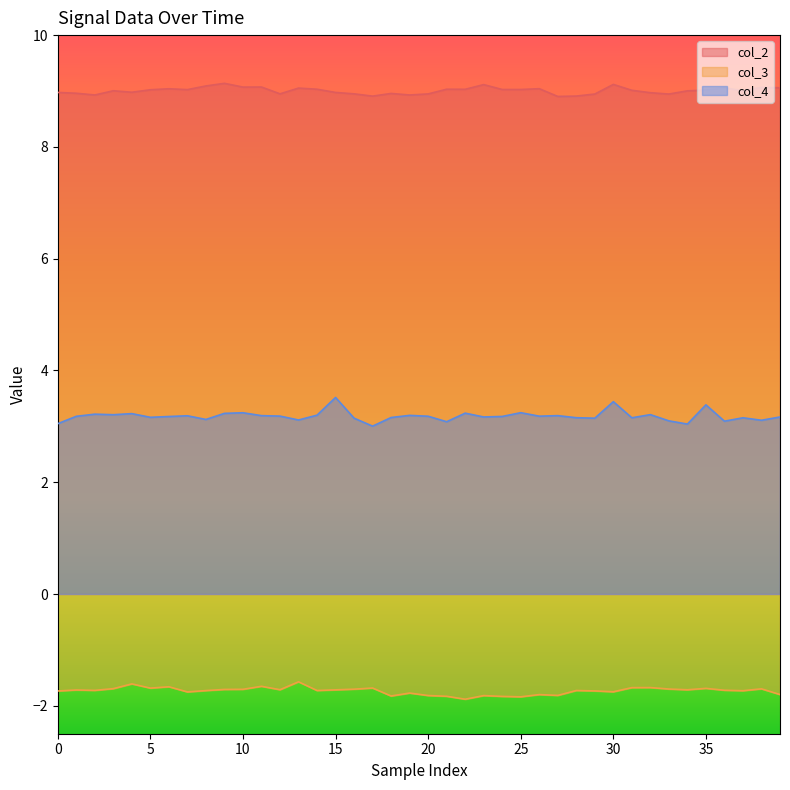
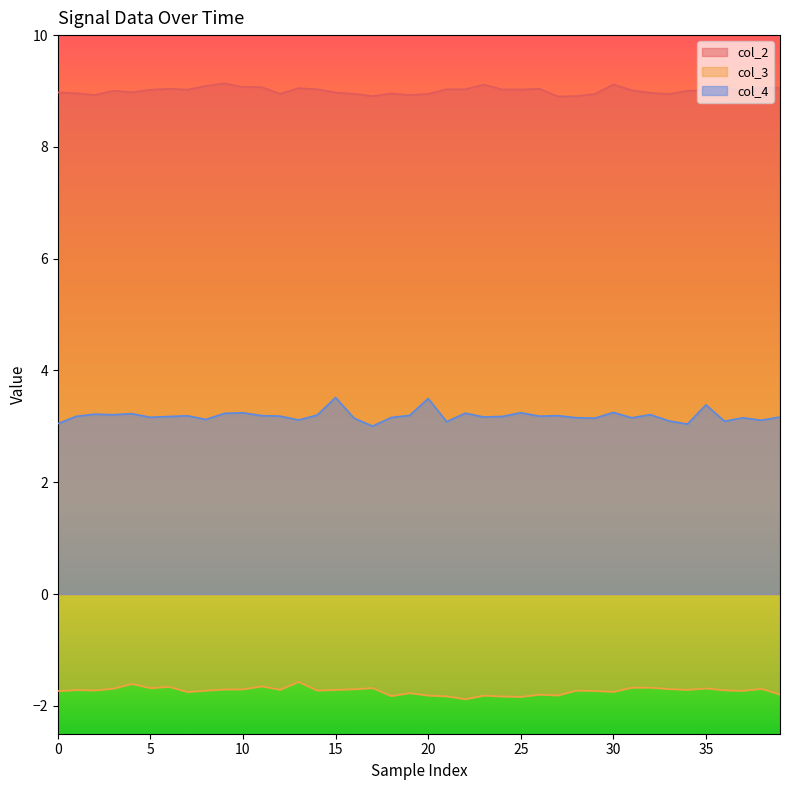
  {
    "col_4": {
      "0": 3.0,
      "5": 3.2,
      "10": 3.2,
      "15": 3.5,
-     "20": 3.2,
+     "20": 3.5,
      "25": 3.2,
-     "30": 3.4,
+     "30": 3.2,
      "35": 3.4
    }
  }
